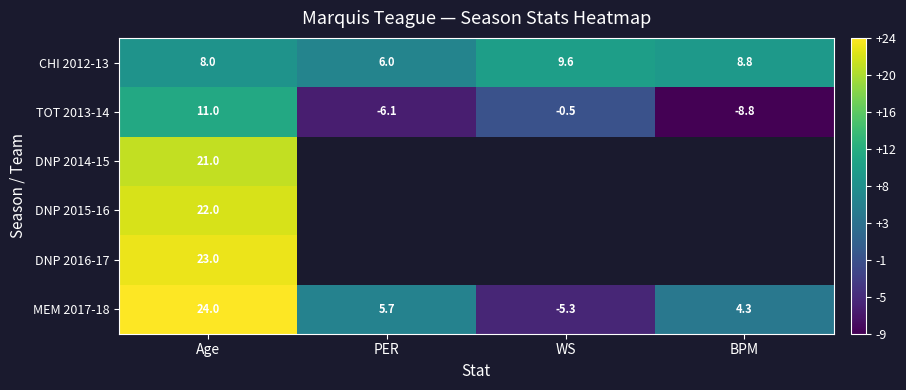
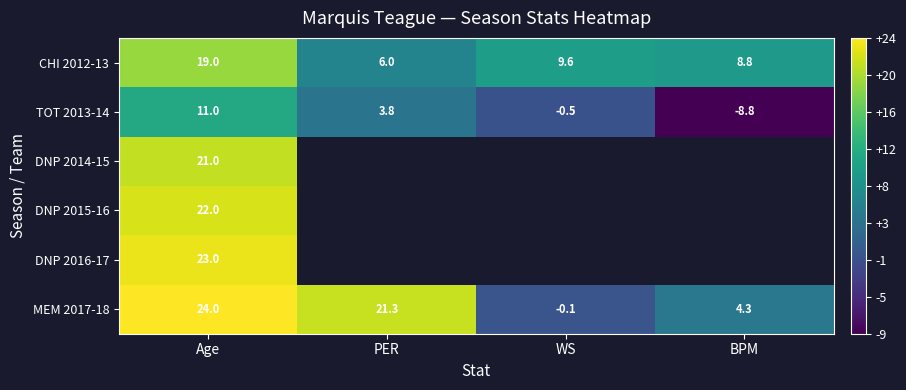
  {
    "CHI 2012-13": {
-     "Age": 8.0,
+     "Age": 19.0,
      "PER": 6.0,
      "WS": 9.6,
      "BPM": 8.8
    },
    "TOT 2013-14": {
      "Age": 11.0,
-     "PER": -6.1,
+     "PER": 3.8,
      "WS": -0.5,
      "BPM": -8.8
    },
    "DNP 2014-15": {
      "Age": 21.0
    },
    "DNP 2015-16": {
      "Age": 22.0
    },
    "DNP 2016-17": {
      "Age": 23.0
    },
    "MEM 2017-18": {
      "Age": 24.0,
-     "PER": 5.7,
-     "WS": -5.3,
+     "PER": 21.3,
+     "WS": -0.1,
      "BPM": 4.3
    }
  }
